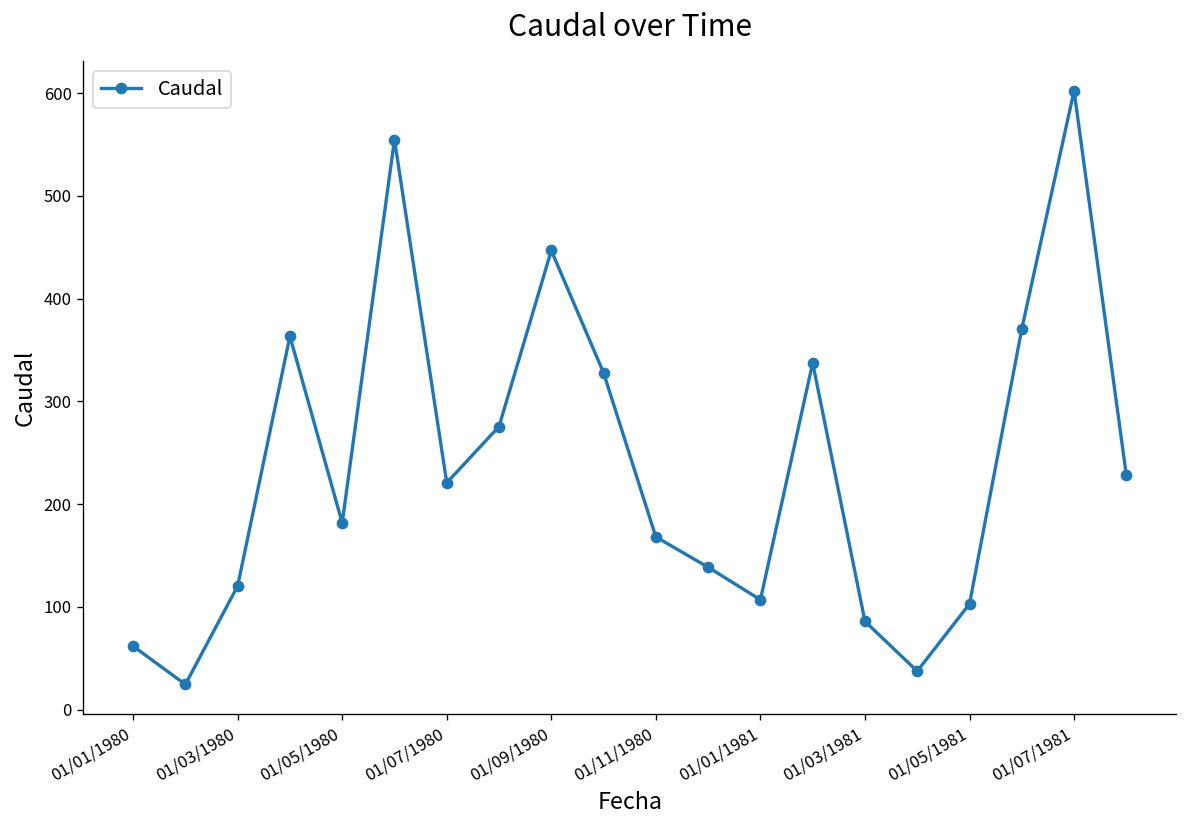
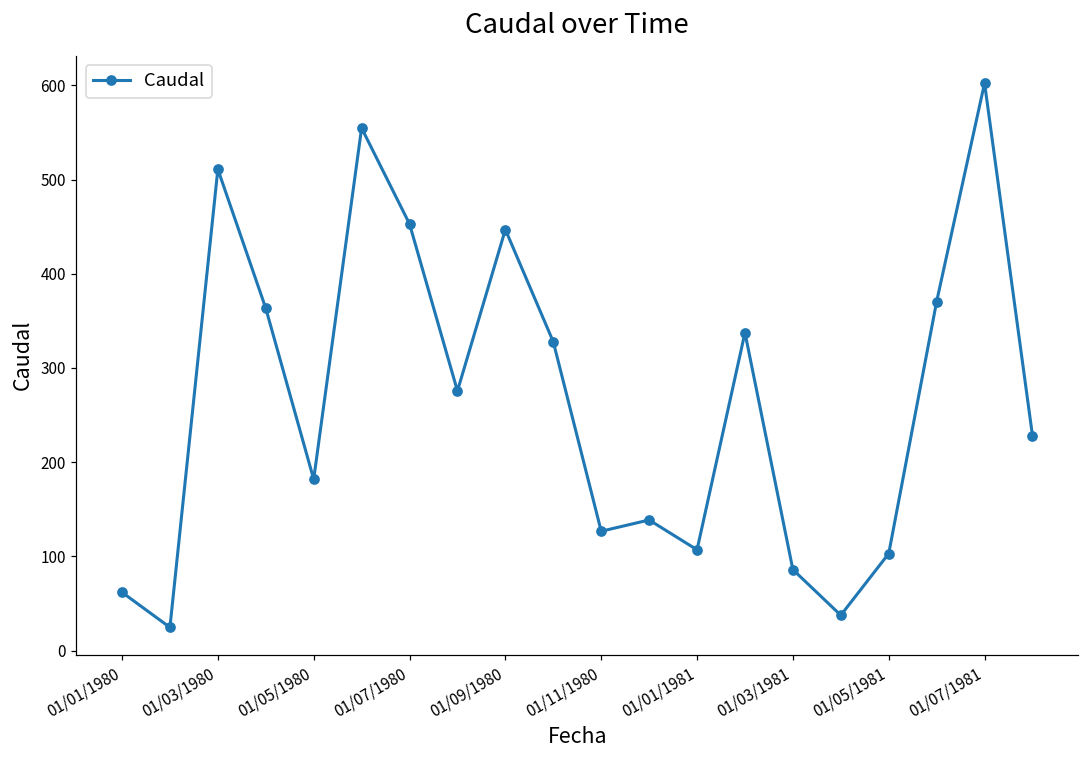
  {
    "01/01/1980": 60,
-   "01/03/1980": 120,
+   "01/03/1980": 510,
    "01/05/1980": 180,
-   "01/07/1980": 220,
+   "01/07/1980": 450,
    "01/09/1980": 450,
-   "01/11/1980": 170,
+   "01/11/1980": 130,
    "01/01/1981": 110,
    "01/03/1981": 90,
    "01/05/1981": 100,
    "01/07/1981": 600
  }
